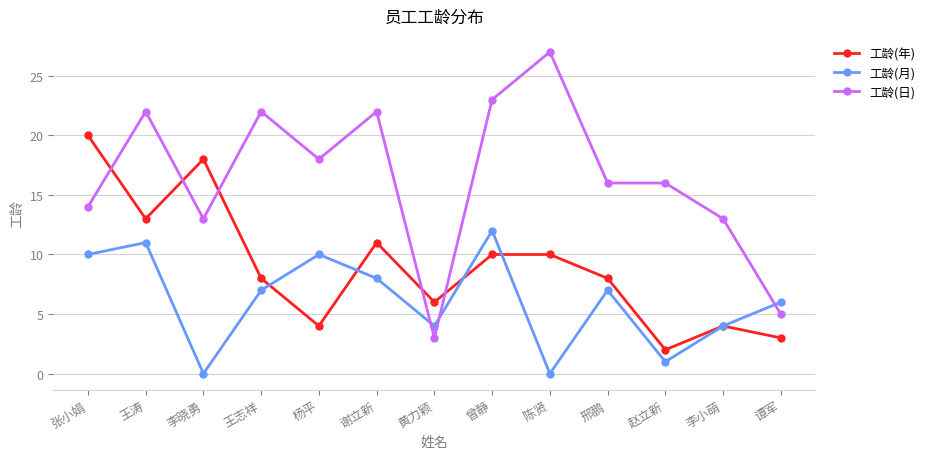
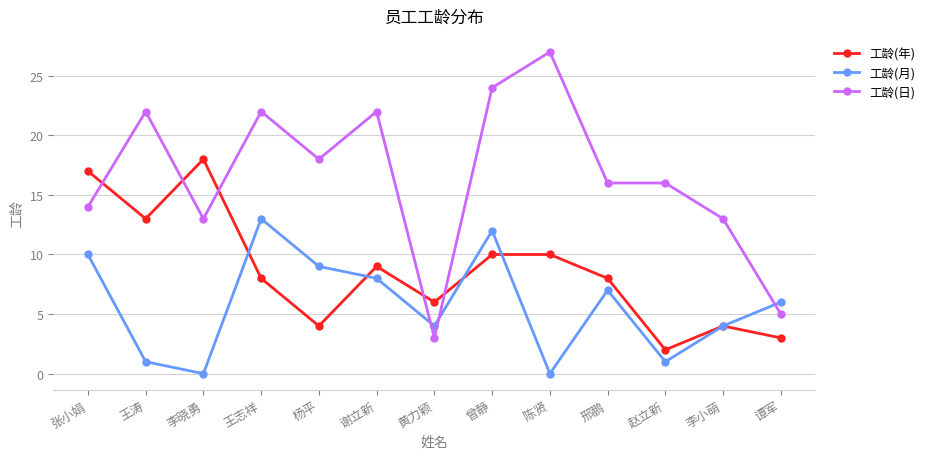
  {
    "工龄(年)": {
-     "张小娟": 20,
+     "张小娟": 17,
      "王涛": 13,
      "李晓勇": 18,
      "王志祥": 8,
      "杨平": 4,
-     "谢立新": 11,
+     "谢立新": 9,
      "黄力颖": 6,
      "曾静": 10,
      "陈贤": 10,
      "邢鹏": 8,
      "赵立新": 2,
      "谭军": 3
    },
    "工龄(月)": {
      "张小娟": 10,
-     "王涛": 11,
+     "王涛": 1,
      "李晓勇": 0,
-     "王志祥": 7,
-     "杨平": 10,
+     "王志祥": 13,
+     "杨平": 9,
      "谢立新": 8,
      "黄力颖": 4,
      "曾静": 12,
      "陈贤": 0,
      "邢鹏": 7,
      "赵立新": 1,
      "谭军": 6
    },
    "工龄(日)": {
      "张小娟": 14,
      "王涛": 22,
      "李晓勇": 13,
      "王志祥": 22,
      "杨平": 18,
      "谢立新": 22,
      "黄力颖": 3,
-     "曾静": 23,
+     "曾静": 24,
      "陈贤": 27,
      "邢鹏": 16,
      "赵立新": 16,
      "李小萌": 13,
      "谭军": 5
    }
  }
